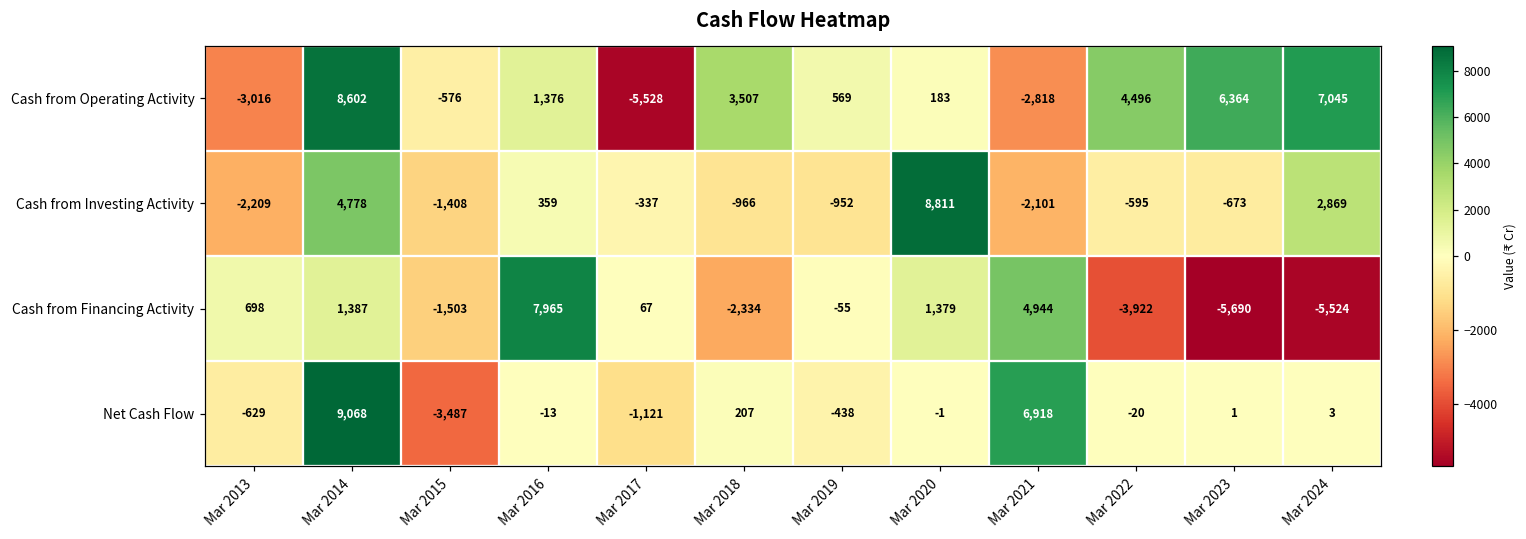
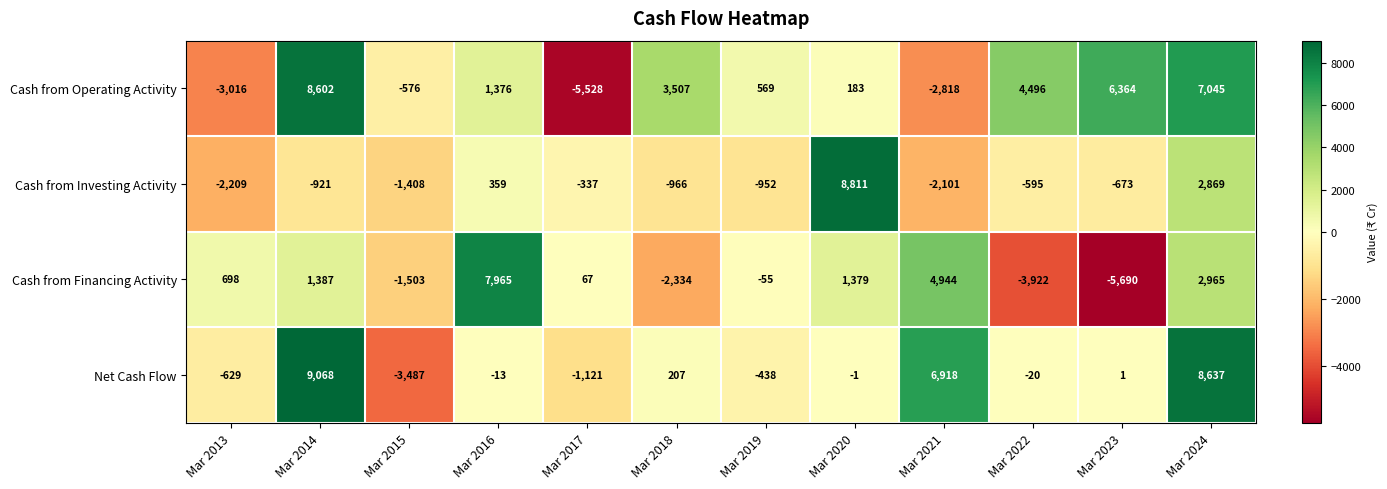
  {
    "Cash from Operating Activity": {
      "Mar 2013": "-3,016",
      "Mar 2014": "8,602",
      "Mar 2015": "-576",
      "Mar 2016": "1,376",
      "Mar 2017": "-5,528",
      "Mar 2018": "3,507",
      "Mar 2019": "569",
      "Mar 2020": "183",
      "Mar 2021": "-2,818",
      "Mar 2022": "4,496",
      "Mar 2023": "6,364",
      "Mar 2024": "7,045"
    },
    "Cash from Investing Activity": {
      "Mar 2013": "-2,209",
-     "Mar 2014": "4,778",
+     "Mar 2014": "-921",
      "Mar 2015": "-1,408",
      "Mar 2016": "359",
      "Mar 2017": "-337",
      "Mar 2018": "-966",
      "Mar 2019": "-952",
      "Mar 2020": "8,811",
      "Mar 2021": "-2,101",
      "Mar 2022": "-595",
      "Mar 2023": "-673",
      "Mar 2024": "2,869"
    },
    "Cash from Financing Activity": {
      "Mar 2013": "698",
      "Mar 2014": "1,387",
      "Mar 2015": "-1,503",
      "Mar 2016": "7,965",
      "Mar 2017": "67",
      "Mar 2018": "-2,334",
      "Mar 2019": "-55",
      "Mar 2020": "1,379",
      "Mar 2021": "4,944",
      "Mar 2022": "-3,922",
      "Mar 2023": "-5,690",
-     "Mar 2024": "-5,524"
+     "Mar 2024": "2,965"
    },
    "Net Cash Flow": {
      "Mar 2013": "-629",
      "Mar 2014": "9,068",
      "Mar 2015": "-3,487",
      "Mar 2016": "-13",
      "Mar 2017": "-1,121",
      "Mar 2018": "207",
      "Mar 2019": "-438",
      "Mar 2020": "-1",
      "Mar 2021": "6,918",
      "Mar 2022": "-20",
      "Mar 2023": "1",
-     "Mar 2024": "3"
+     "Mar 2024": "8,637"
    }
  }
